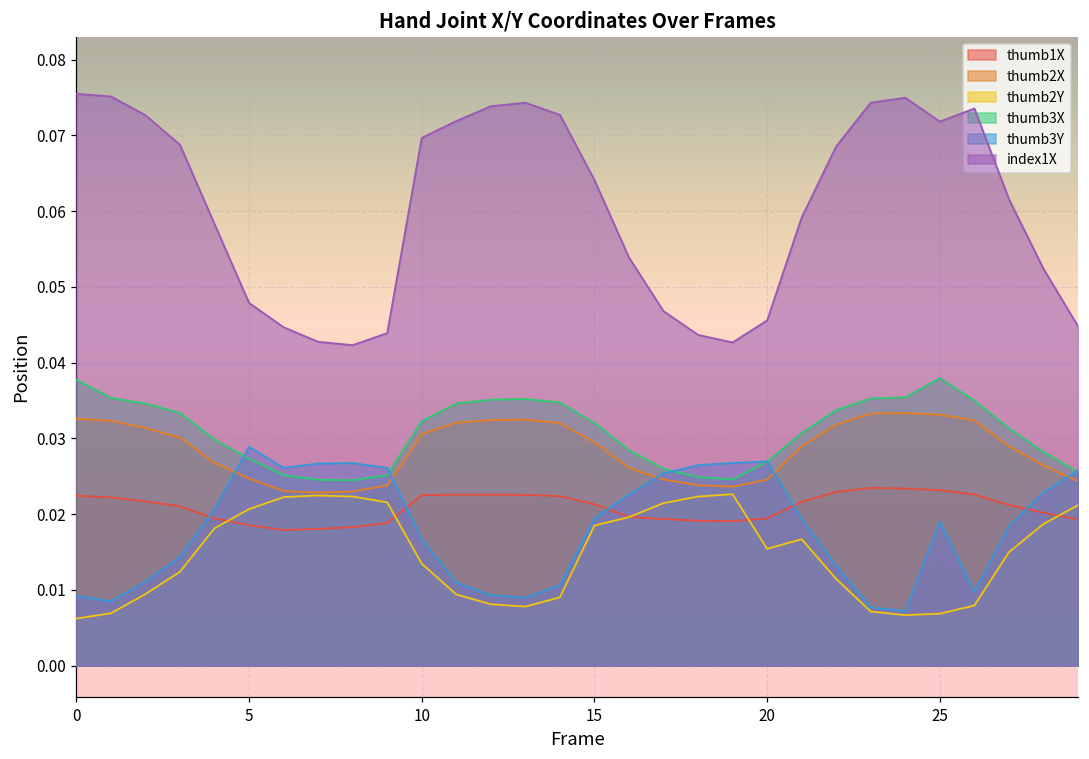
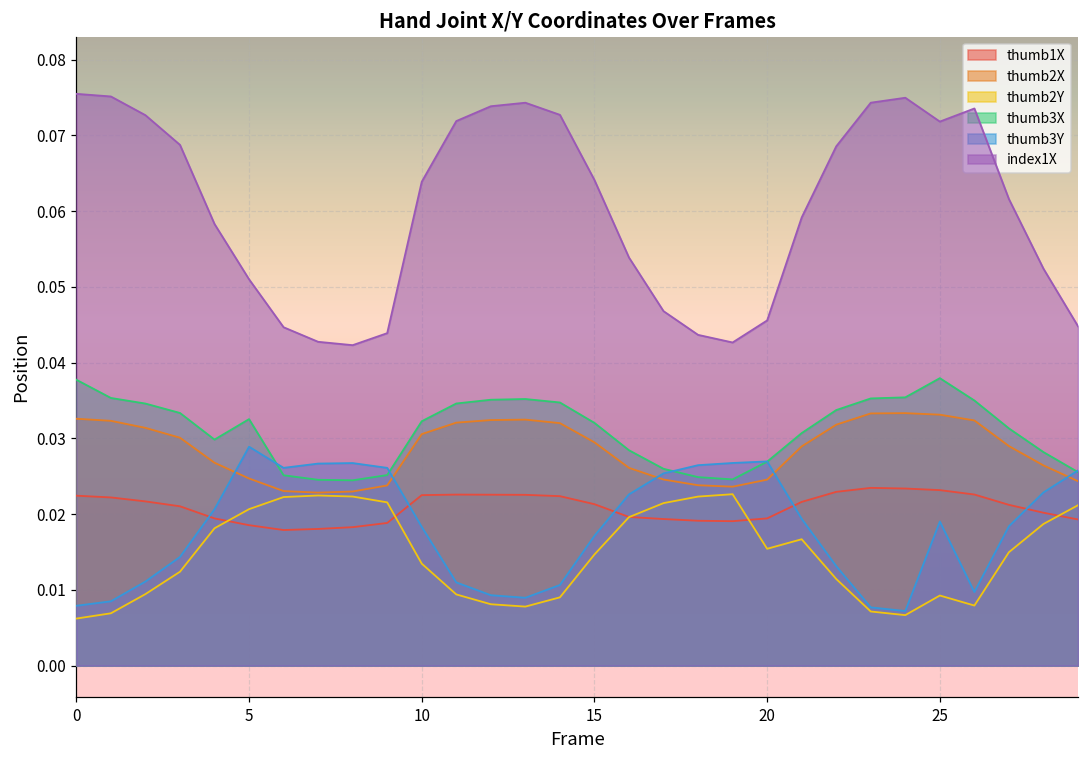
  {
    "thumb2Y": {
      "0": 0.006,
      "5": 0.021,
      "10": 0.013,
-     "15": 0.019,
+     "15": 0.015,
      "20": 0.015,
-     "25": 0.007
+     "25": 0.009
    },
    "thumb3X": {
      "0": 0.038,
-     "5": 0.027,
+     "5": 0.033,
      "10": 0.032,
      "15": 0.032,
      "25": 0.038
    },
    "thumb3Y": {
-     "0": 0.009,
+     "0": 0.008,
      "5": 0.029,
-     "10": 0.017,
-     "15": 0.019,
+     "10": 0.018,
+     "15": 0.017,
      "25": 0.019
    },
    "index1X": {
      "0": 0.075,
-     "5": 0.048,
-     "10": 0.070,
+     "5": 0.051,
+     "10": 0.064,
      "15": 0.064,
      "20": 0.046,
      "25": 0.072
    }
  }
